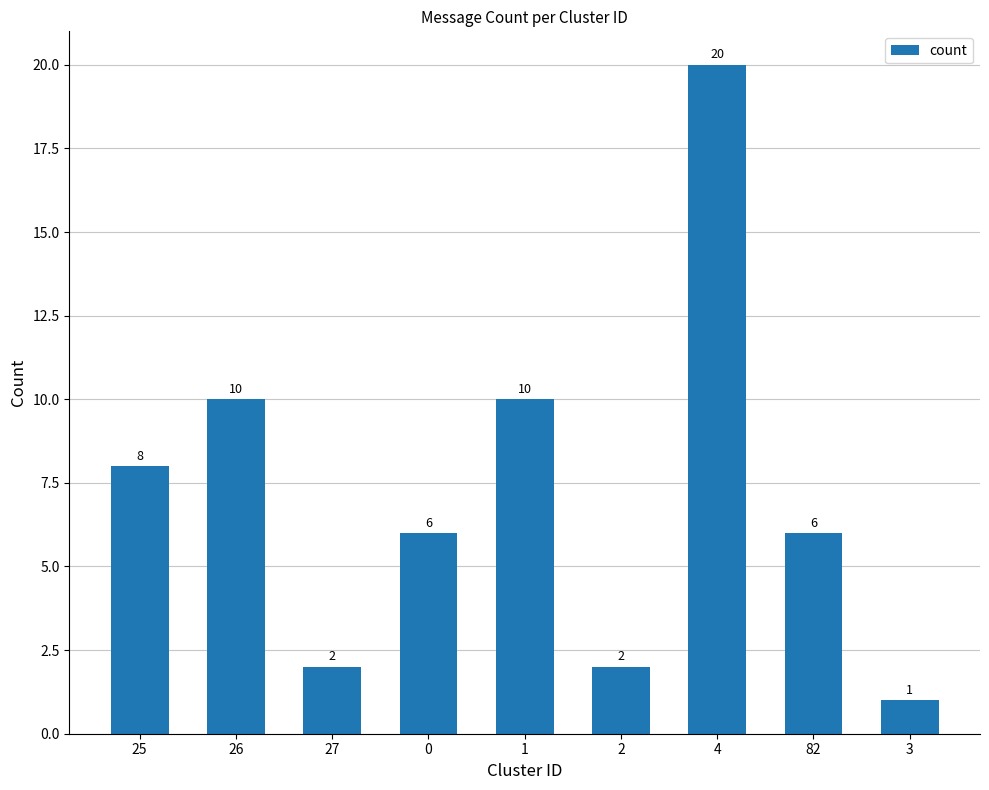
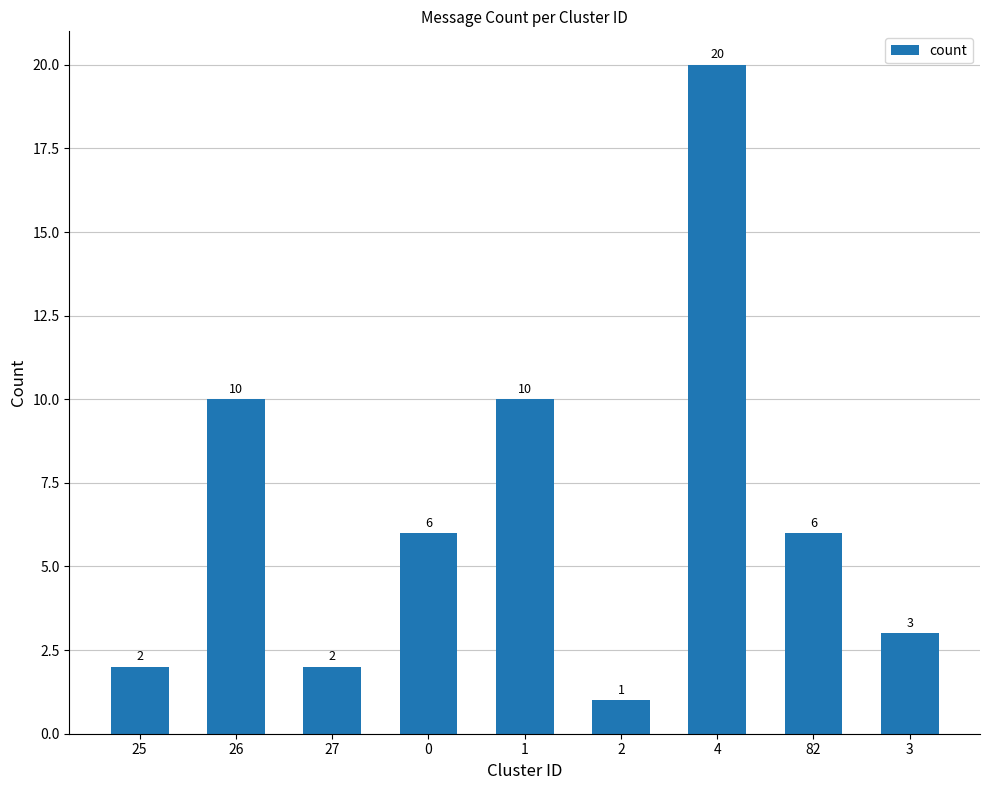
  {
-   "25": 8,
+   "25": 2,
    "26": 10,
    "27": 2,
    "0": 6,
    "1": 10,
-   "2": 2,
+   "2": 1,
    "4": 20,
    "82": 6,
-   "3": 1
+   "3": 3
  }
